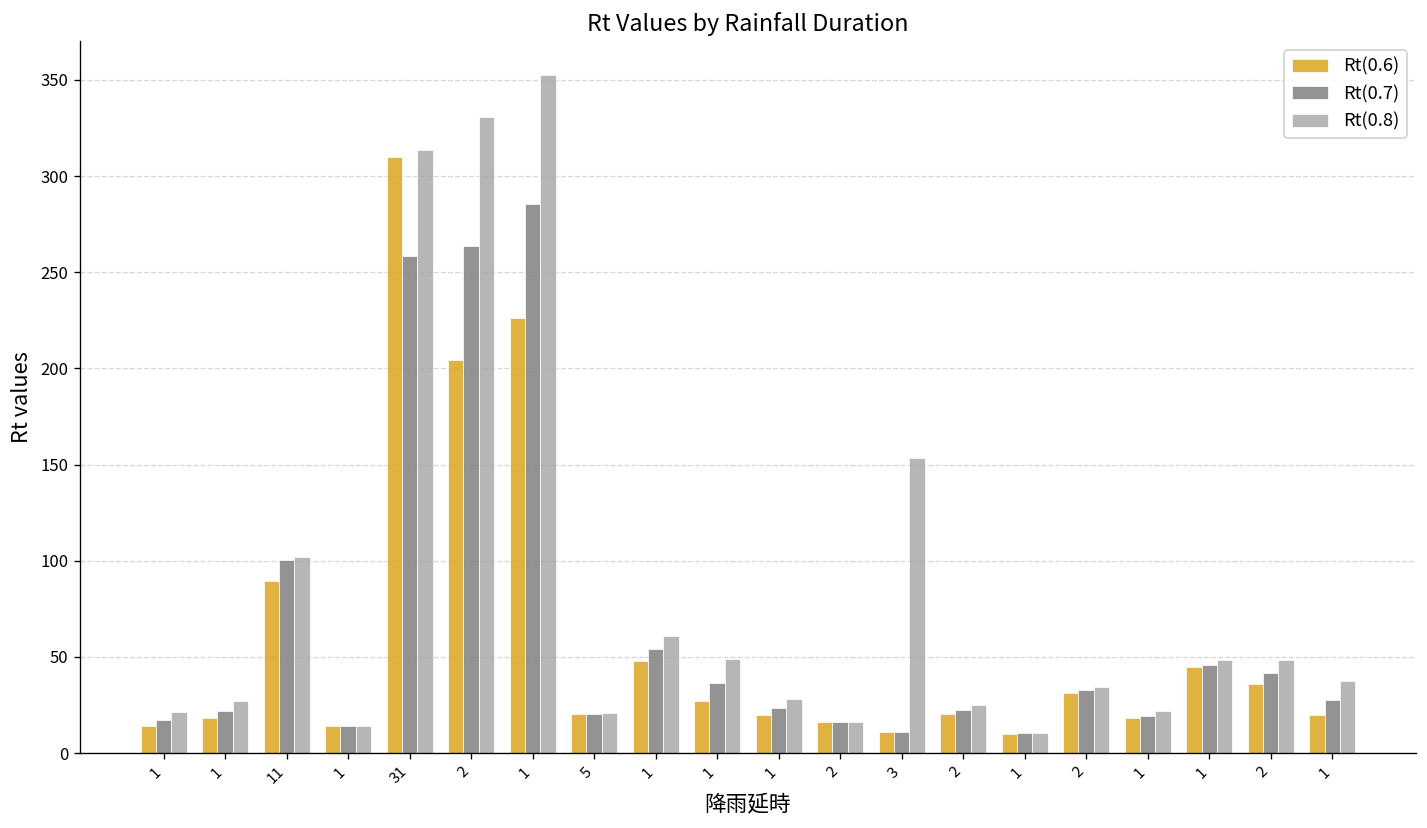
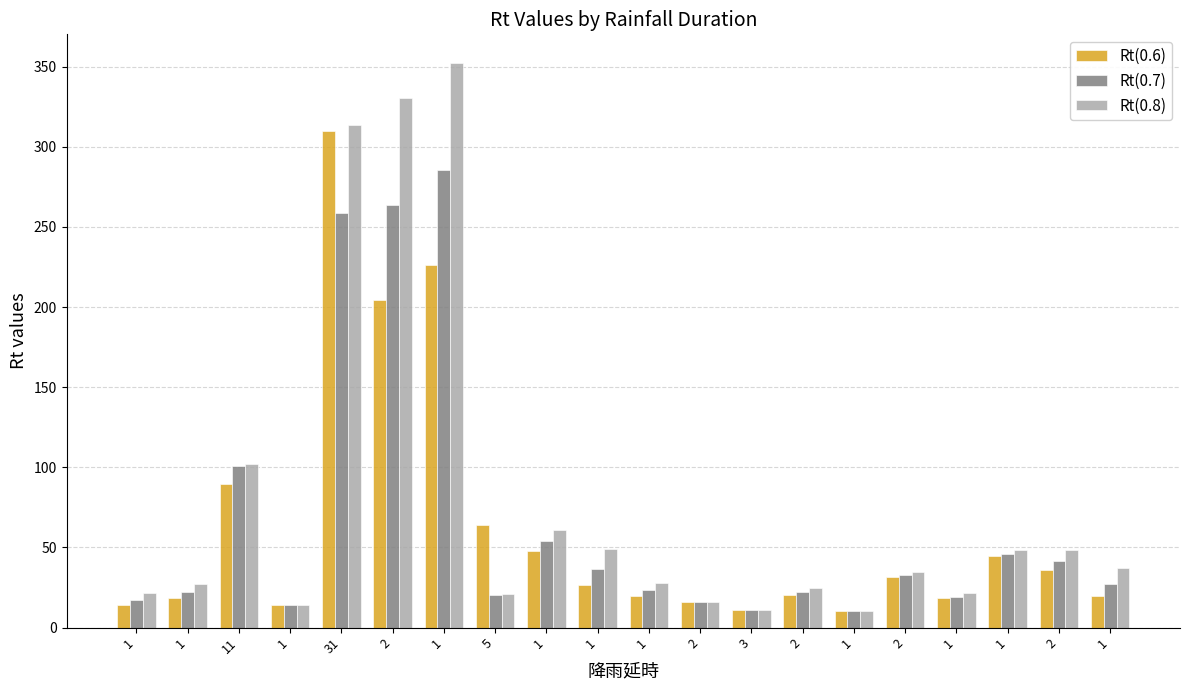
  {
    "Rt(0.6)": {
      "11": 90,
      "31": 310,
-     "5": 20,
+     "5": 64,
      "3": 11
    },
    "Rt(0.7)": {
      "11": 101,
      "31": 258,
      "5": 21,
      "3": 11
    },
    "Rt(0.8)": {
      "11": 102,
      "31": 314,
      "5": 21,
-     "3": 153
+     "3": 11
    }
  }
